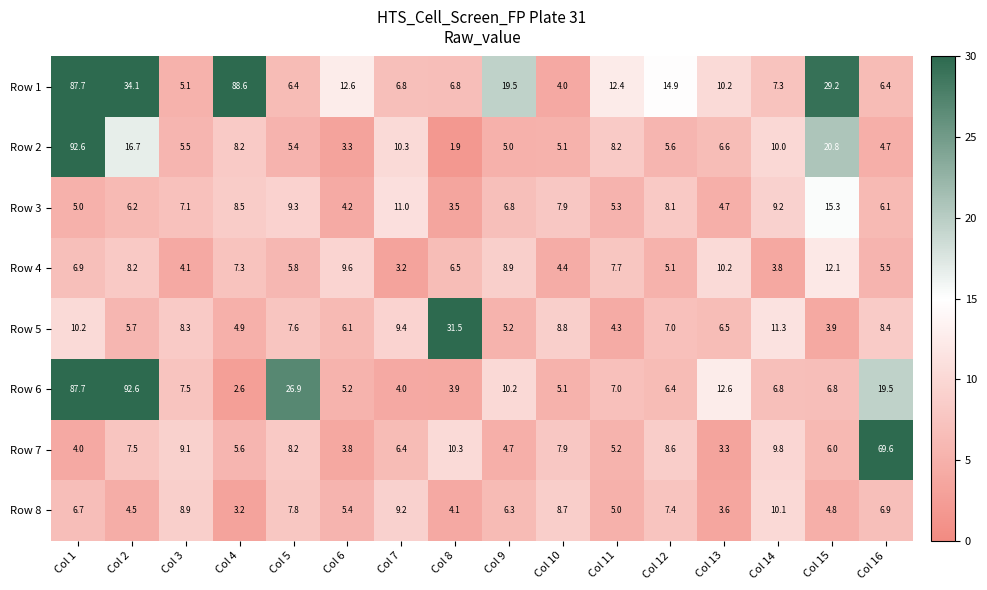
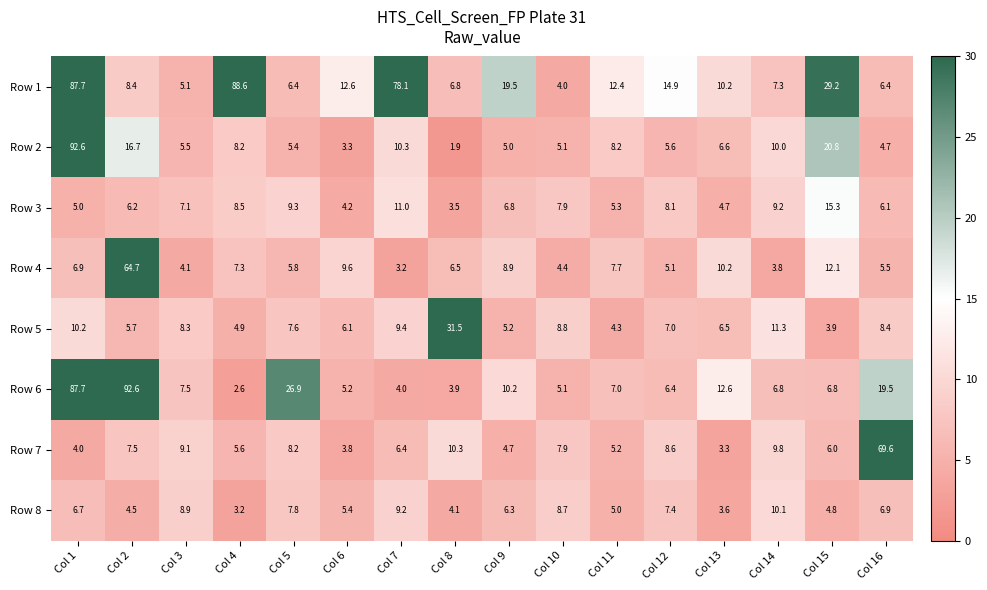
  {
    "Row 1": {
      "Col 1": 87.7,
-     "Col 2": 34.1,
+     "Col 2": 8.4,
      "Col 3": 5.1,
      "Col 4": 88.6,
      "Col 5": 6.4,
      "Col 6": 12.6,
-     "Col 7": 6.8,
+     "Col 7": 78.1,
      "Col 8": 6.8,
      "Col 9": 19.5,
      "Col 10": 4.0,
      "Col 11": 12.4,
      "Col 12": 14.9,
      "Col 13": 10.2,
      "Col 14": 7.3,
      "Col 15": 29.2,
      "Col 16": 6.4
    },
    "Row 2": {
      "Col 1": 92.6,
      "Col 2": 16.7,
      "Col 3": 5.5,
      "Col 4": 8.2,
      "Col 5": 5.4,
      "Col 6": 3.3,
      "Col 7": 10.3,
      "Col 8": 1.9,
      "Col 9": 5.0,
      "Col 10": 5.1,
      "Col 11": 8.2,
      "Col 12": 5.6,
      "Col 13": 6.6,
      "Col 14": 10.0,
      "Col 15": 20.8,
      "Col 16": 4.7
    },
    "Row 3": {
      "Col 1": 5.0,
      "Col 2": 6.2,
      "Col 3": 7.1,
      "Col 4": 8.5,
      "Col 5": 9.3,
      "Col 6": 4.2,
      "Col 7": 11.0,
      "Col 8": 3.5,
      "Col 9": 6.8,
      "Col 10": 7.9,
      "Col 11": 5.3,
      "Col 12": 8.1,
      "Col 13": 4.7,
      "Col 14": 9.2,
      "Col 15": 15.3,
      "Col 16": 6.1
    },
    "Row 4": {
      "Col 1": 6.9,
-     "Col 2": 8.2,
+     "Col 2": 64.7,
      "Col 3": 4.1,
      "Col 4": 7.3,
      "Col 5": 5.8,
      "Col 6": 9.6,
      "Col 7": 3.2,
      "Col 8": 6.5,
      "Col 9": 8.9,
      "Col 10": 4.4,
      "Col 11": 7.7,
      "Col 12": 5.1,
      "Col 13": 10.2,
      "Col 14": 3.8,
      "Col 15": 12.1,
      "Col 16": 5.5
    },
    "Row 5": {
      "Col 1": 10.2,
      "Col 2": 5.7,
      "Col 3": 8.3,
      "Col 4": 4.9,
      "Col 5": 7.6,
      "Col 6": 6.1,
      "Col 7": 9.4,
      "Col 8": 31.5,
      "Col 9": 5.2,
      "Col 10": 8.8,
      "Col 11": 4.3,
      "Col 12": 7.0,
      "Col 13": 6.5,
      "Col 14": 11.3,
      "Col 15": 3.9,
      "Col 16": 8.4
    },
    "Row 6": {
      "Col 1": 87.7,
      "Col 2": 92.6,
      "Col 3": 7.5,
      "Col 4": 2.6,
      "Col 5": 26.9,
      "Col 6": 5.2,
      "Col 7": 4.0,
      "Col 8": 3.9,
      "Col 9": 10.2,
      "Col 10": 5.1,
      "Col 11": 7.0,
      "Col 12": 6.4,
      "Col 13": 12.6,
      "Col 14": 6.8,
      "Col 15": 6.8,
      "Col 16": 19.5
    },
    "Row 7": {
      "Col 1": 4.0,
      "Col 2": 7.5,
      "Col 3": 9.1,
      "Col 4": 5.6,
      "Col 5": 8.2,
      "Col 6": 3.8,
      "Col 7": 6.4,
      "Col 8": 10.3,
      "Col 9": 4.7,
      "Col 10": 7.9,
      "Col 11": 5.2,
      "Col 12": 8.6,
      "Col 13": 3.3,
      "Col 14": 9.8,
      "Col 15": 6.0,
      "Col 16": 69.6
    },
    "Row 8": {
      "Col 1": 6.7,
      "Col 2": 4.5,
      "Col 3": 8.9,
      "Col 4": 3.2,
      "Col 5": 7.8,
      "Col 6": 5.4,
      "Col 7": 9.2,
      "Col 8": 4.1,
      "Col 9": 6.3,
      "Col 10": 8.7,
      "Col 11": 5.0,
      "Col 12": 7.4,
      "Col 13": 3.6,
      "Col 14": 10.1,
      "Col 15": 4.8,
      "Col 16": 6.9
    }
  }
